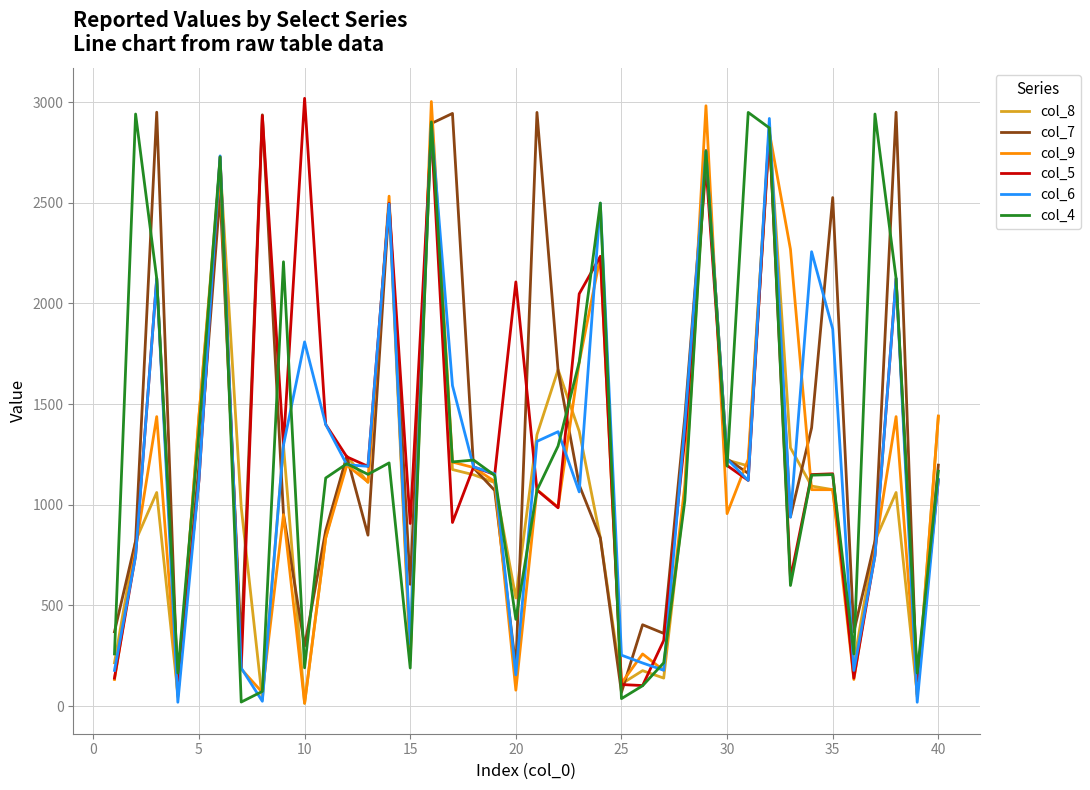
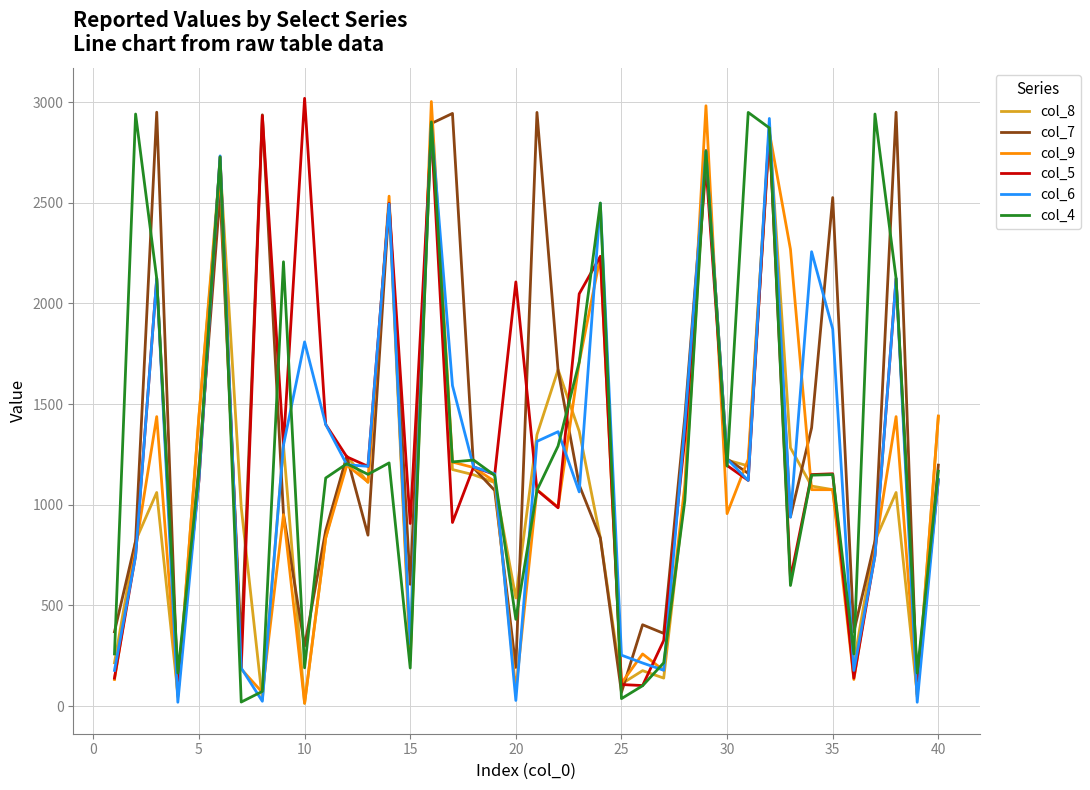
  {
    "col_7": {
      "5": 1200,
      "10": 300,
      "15": 610,
      "20": 190,
      "25": 70,
      "35": 2530,
      "40": 1200
    },
    "col_5": {
      "10": 3020,
      "15": 910,
      "20": 2110
    },
    "col_6": {
      "10": 1810,
      "15": 310,
-     "20": 160,
+     "20": 30,
      "25": 250,
      "35": 1870
    },
    "col_4": {
-     "5": 1370,
+     "5": 1170,
      "10": 190,
      "15": 190,
      "20": 430,
      "25": 40,
      "40": 1170
    }
  }
